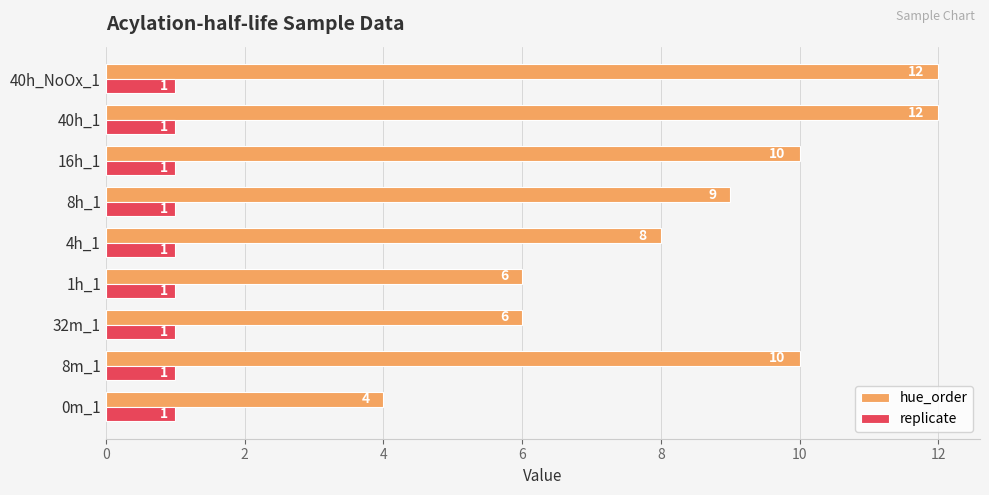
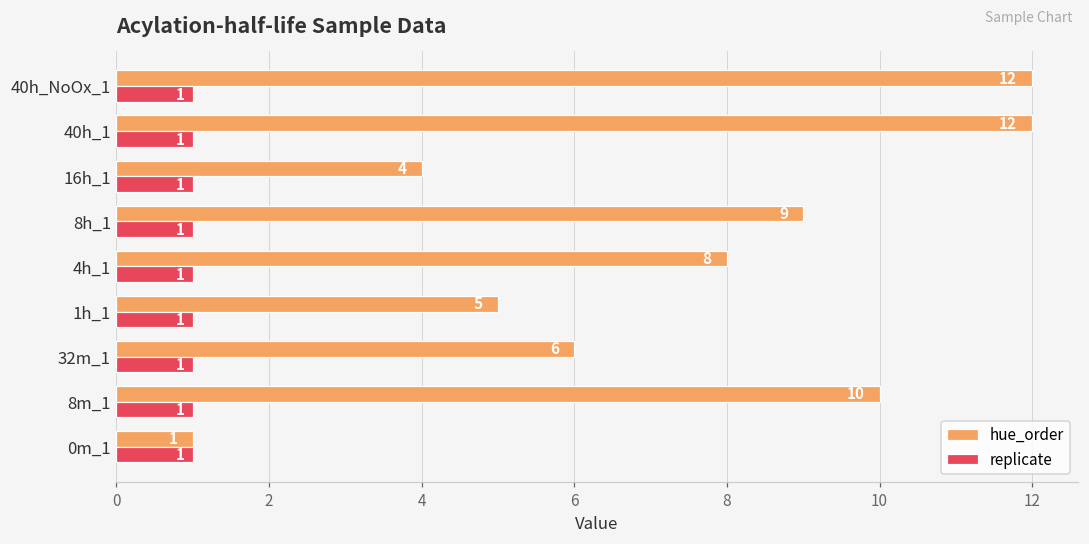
  {
    "hue_order": {
      "40h_NoOx_1": 12,
      "40h_1": 12,
-     "16h_1": 10,
+     "16h_1": 4,
      "8h_1": 9,
      "4h_1": 8,
-     "1h_1": 6,
+     "1h_1": 5,
      "32m_1": 6,
      "8m_1": 10,
-     "0m_1": 4
+     "0m_1": 1
    },
    "replicate": {
      "40h_NoOx_1": 1,
      "40h_1": 1,
      "16h_1": 1,
      "8h_1": 1,
      "4h_1": 1,
      "1h_1": 1,
      "32m_1": 1,
      "8m_1": 1,
      "0m_1": 1
    }
  }
